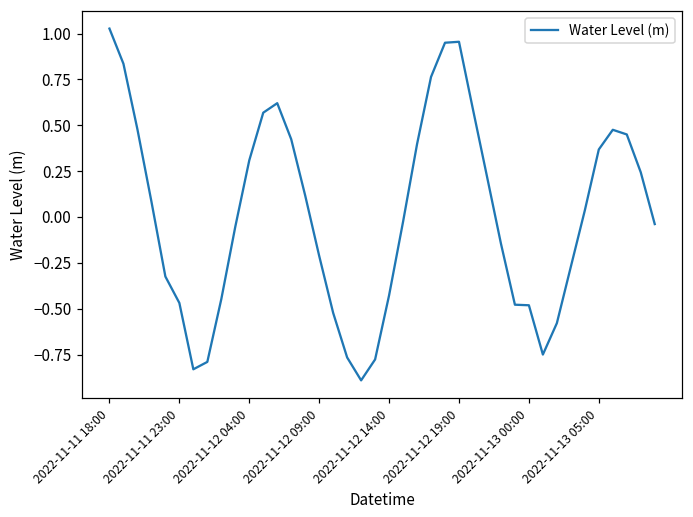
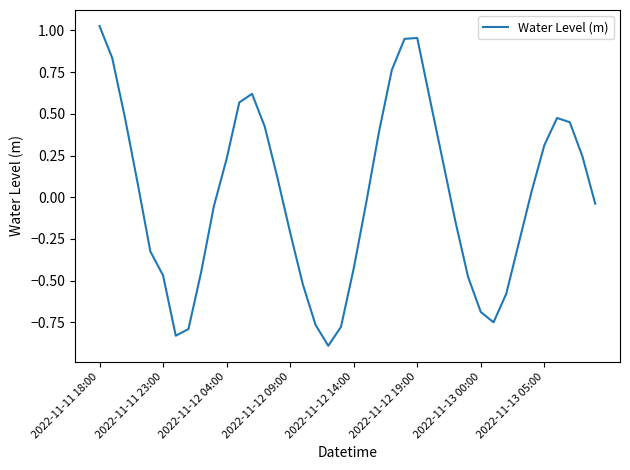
  {
    "2022-11-11 18:00": 1.03,
    "2022-11-11 23:00": -0.47,
-   "2022-11-12 04:00": 0.31,
+   "2022-11-12 04:00": 0.23,
    "2022-11-12 09:00": -0.21,
    "2022-11-12 14:00": -0.43,
    "2022-11-12 19:00": 0.96,
-   "2022-11-13 00:00": -0.48,
-   "2022-11-13 05:00": 0.37
+   "2022-11-13 00:00": -0.69,
+   "2022-11-13 05:00": 0.31
  }
